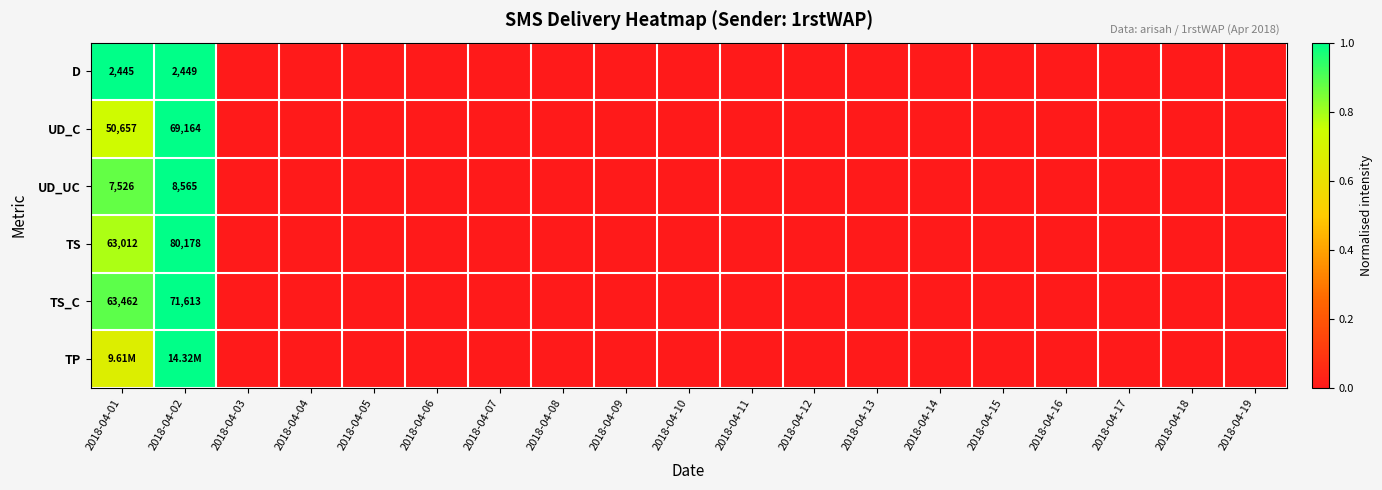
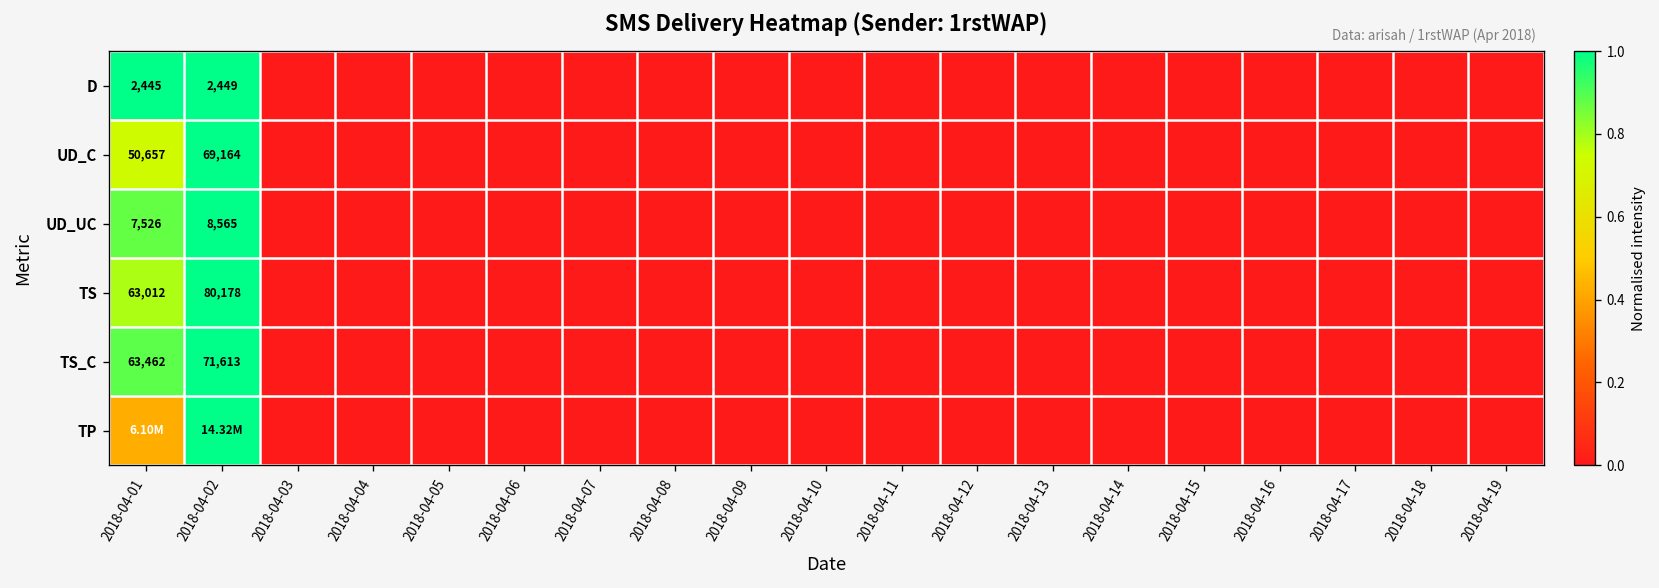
  {
    "D": {
      "2018-04-01": "2,445",
      "2018-04-02": "2,449"
    },
    "UD_C": {
      "2018-04-01": "50,657",
      "2018-04-02": "69,164"
    },
    "UD_UC": {
      "2018-04-01": "7,526",
      "2018-04-02": "8,565"
    },
    "TS": {
      "2018-04-01": "63,012",
      "2018-04-02": "80,178"
    },
    "TS_C": {
      "2018-04-01": "63,462",
      "2018-04-02": "71,613"
    },
    "TP": {
-     "2018-04-01": "9.61M",
+     "2018-04-01": "6.10M",
      "2018-04-02": "14.32M"
    }
  }
